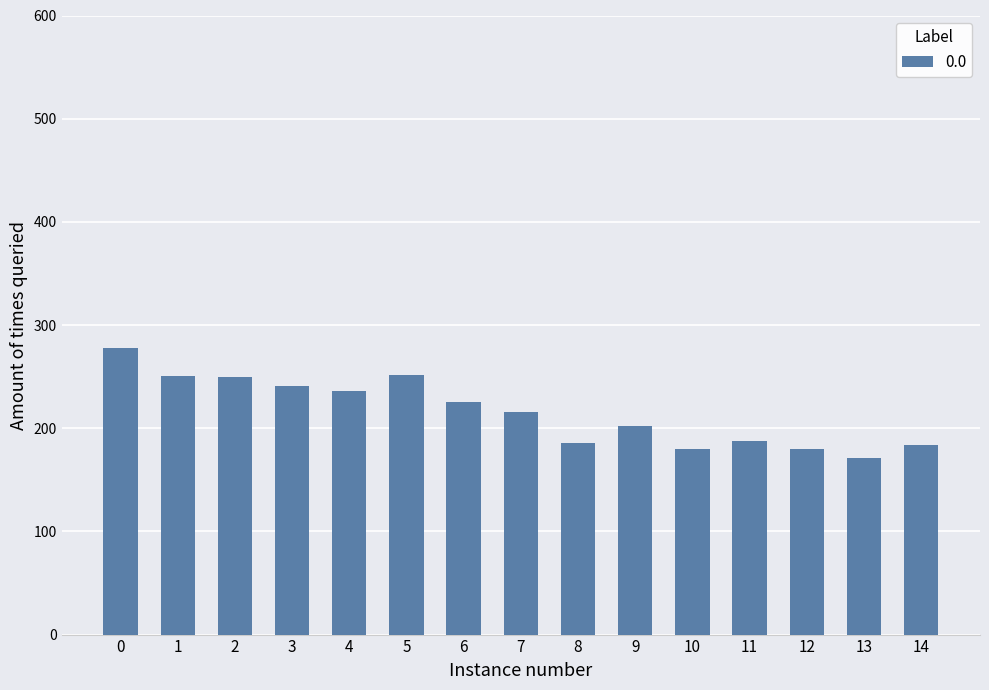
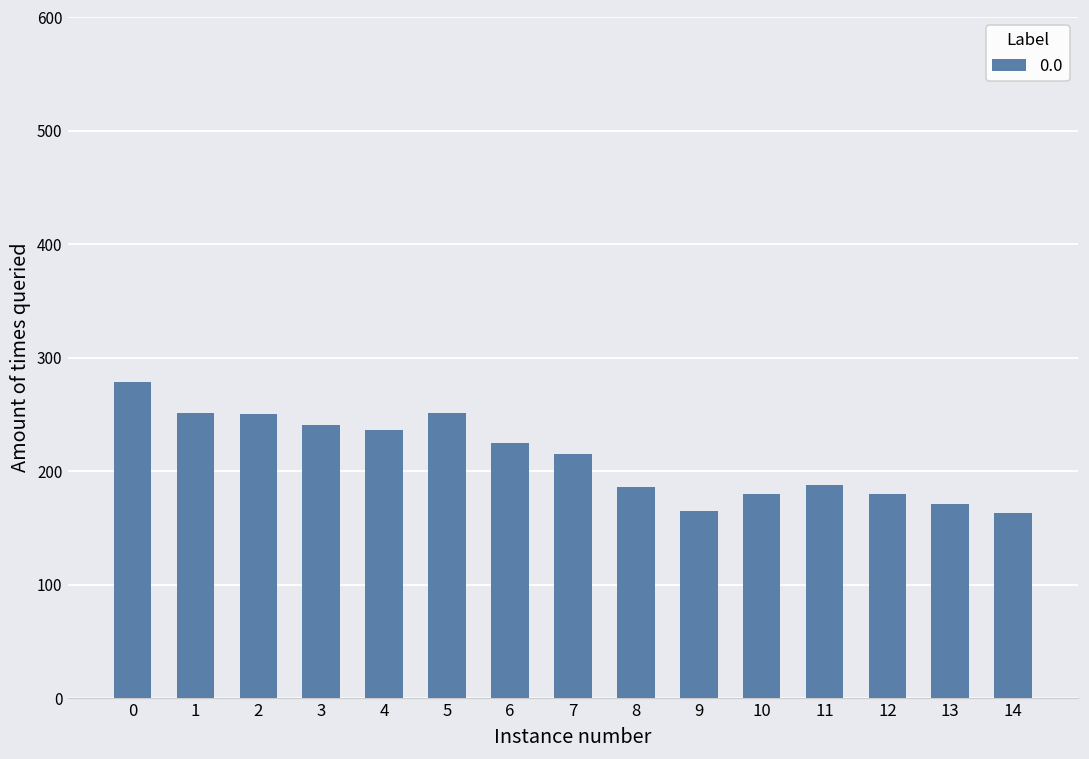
  {
    "0": 278,
    "1": 251,
    "2": 250,
    "3": 241,
    "4": 237,
    "5": 251,
    "6": 225,
    "7": 215,
    "8": 186,
-   "9": 202,
+   "9": 165,
    "10": 180,
    "11": 187,
    "12": 180,
    "13": 171,
-   "14": 184
+   "14": 163
  }
